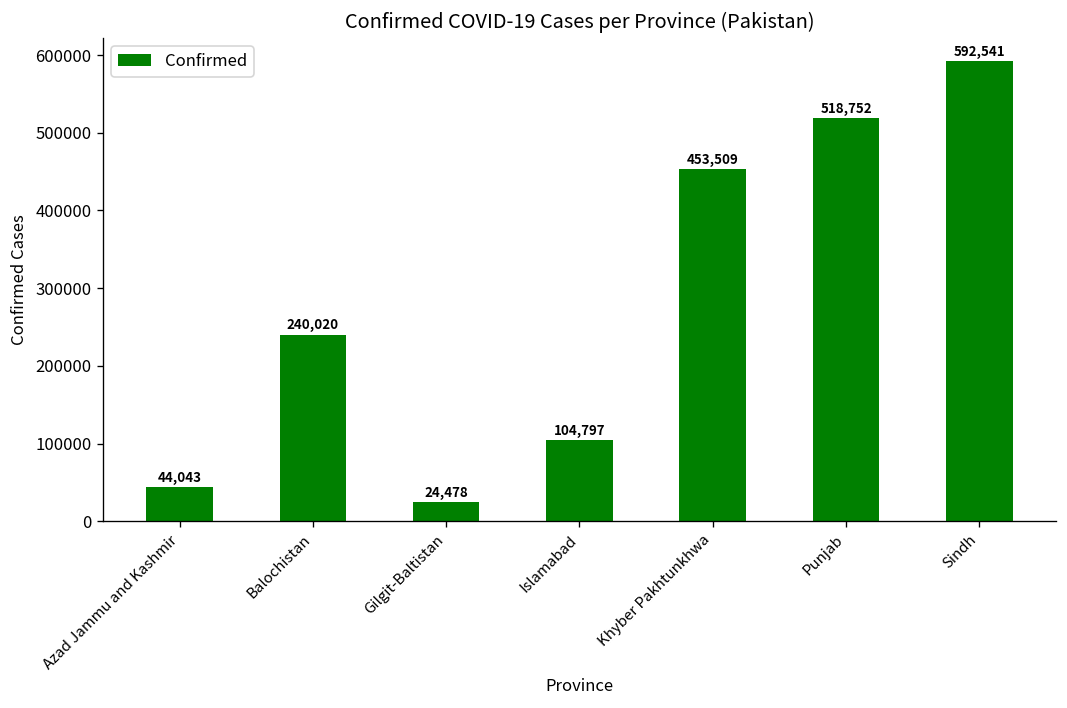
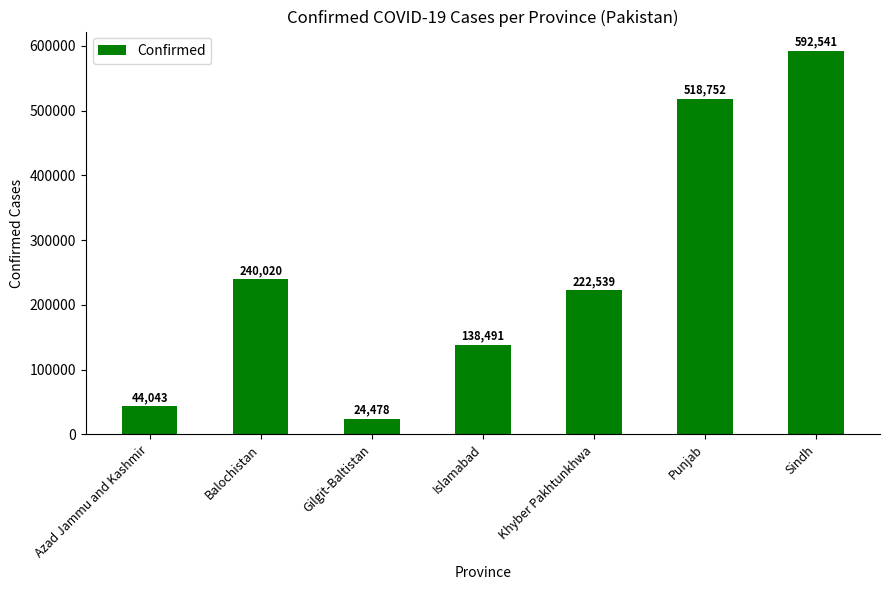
  {
    "Azad Jammu and Kashmir": "44,043",
    "Balochistan": "240,020",
    "Gilgit-Baltistan": "24,478",
-   "Islamabad": "104,797",
-   "Khyber Pakhtunkhwa": "453,509",
+   "Islamabad": "138,491",
+   "Khyber Pakhtunkhwa": "222,539",
    "Punjab": "518,752",
    "Sindh": "592,541"
  }
